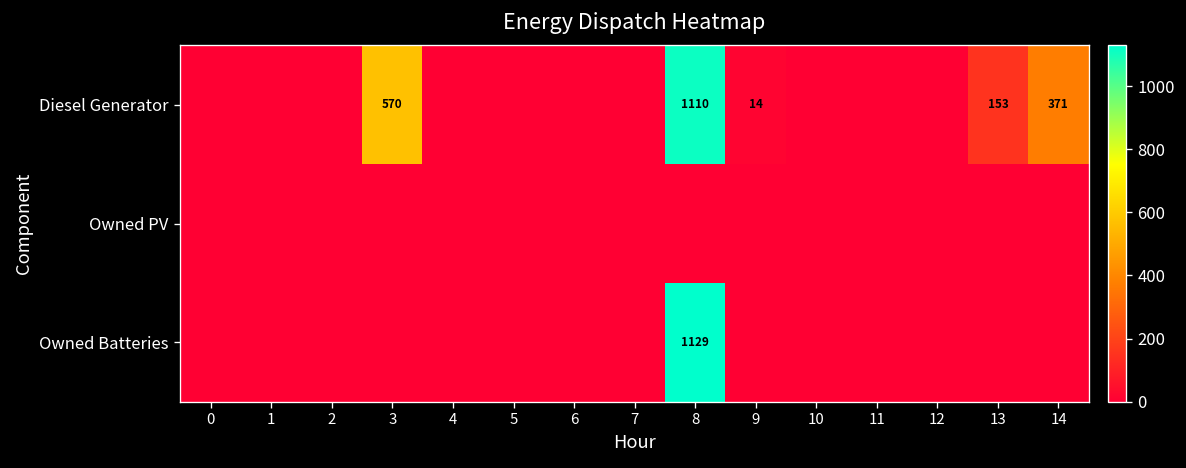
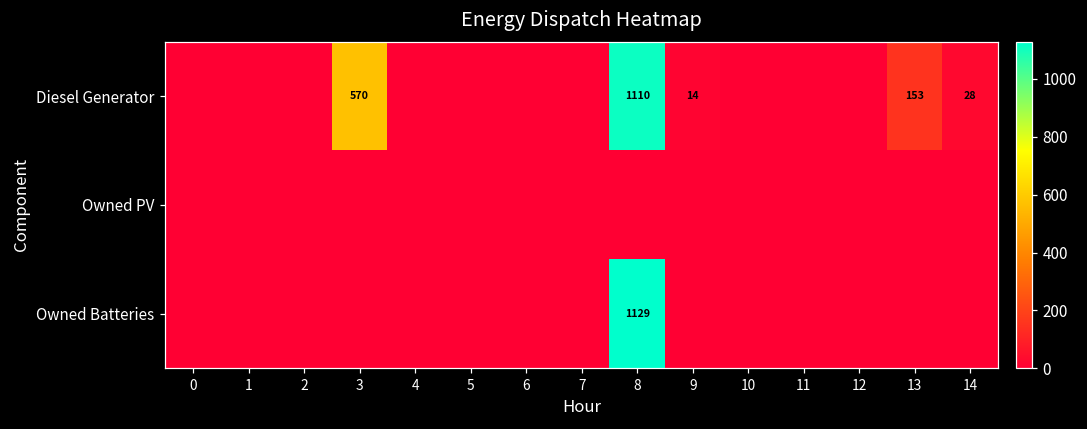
  {
    "Diesel Generator": {
      "3": 570,
      "8": 1110,
      "9": 14,
      "13": 153,
-     "14": 371
+     "14": 28
    },
    "Owned Batteries": {
      "8": 1129
    }
  }
